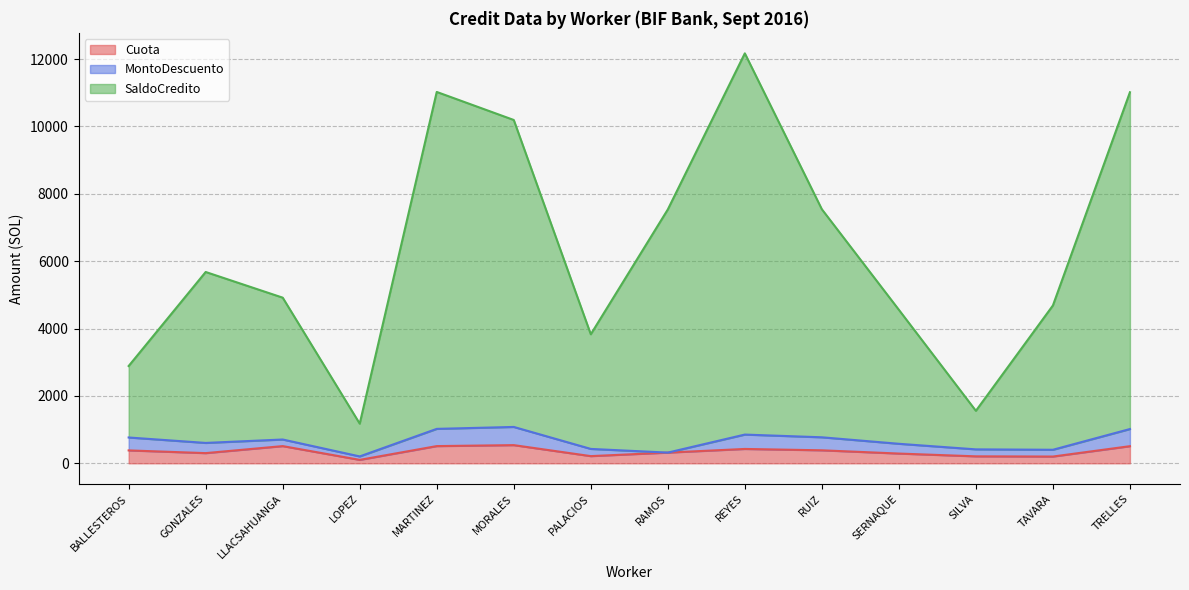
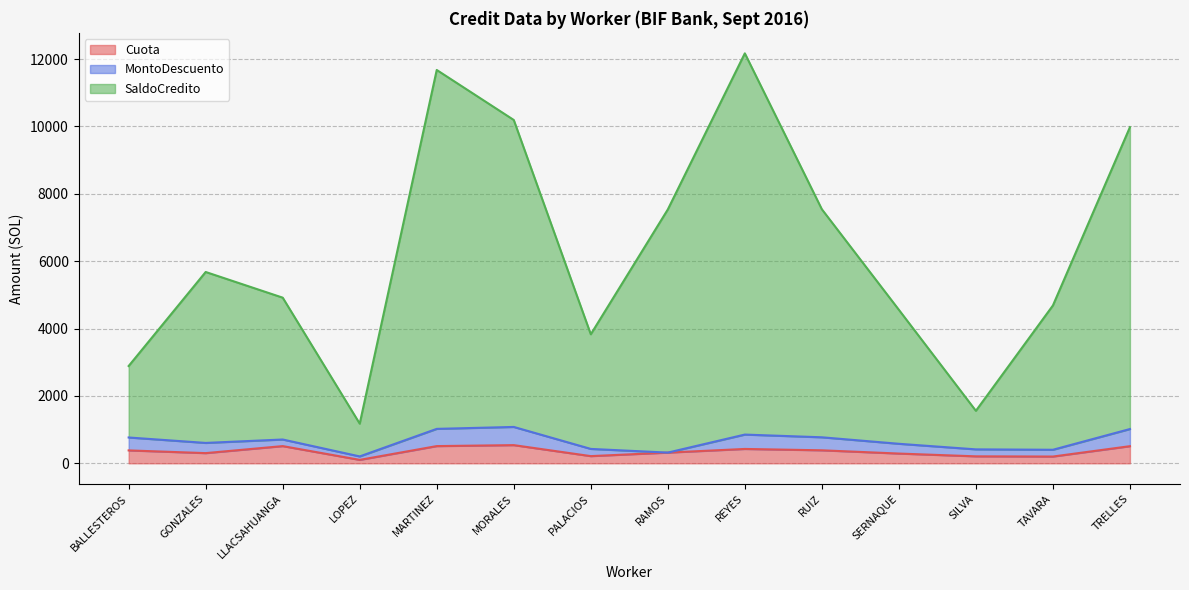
  {
    "Cuota": {
      "BALLESTEROS": 400,
      "GONZALES": 300,
      "LLACSAHUANGA": 500,
      "LOPEZ": 100,
      "MARTINEZ": 500,
      "MORALES": 500,
      "PALACIOS": 200,
      "REYES": 400,
      "RUIZ": 400,
      "SERNAQUE": 300,
      "SILVA": 200,
      "TAVARA": 200,
      "TRELLES": 500
    },
    "MontoDescuento": {
      "BALLESTEROS": 400,
      "GONZALES": 300,
      "LLACSAHUANGA": 200,
      "LOPEZ": 100,
      "MARTINEZ": 500,
      "MORALES": 500,
      "PALACIOS": 200,
      "REYES": 400,
      "RUIZ": 400,
      "SERNAQUE": 300,
      "SILVA": 200,
      "TAVARA": 200,
      "TRELLES": 500
    },
    "SaldoCredito": {
      "BALLESTEROS": 2100,
      "GONZALES": 5100,
      "LLACSAHUANGA": 4200,
      "LOPEZ": 1000,
-     "MARTINEZ": 10000,
+     "MARTINEZ": 10700,
      "MORALES": 9100,
      "PALACIOS": 3400,
      "RAMOS": 7200,
      "REYES": 11300,
      "RUIZ": 6800,
      "SERNAQUE": 4000,
      "SILVA": 1100,
      "TAVARA": 4300,
-     "TRELLES": 10000
+     "TRELLES": 9000
    }
  }
